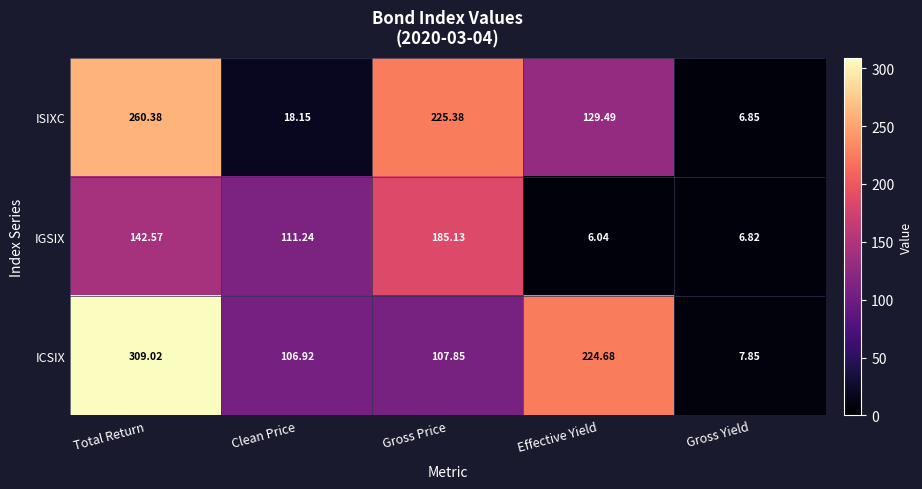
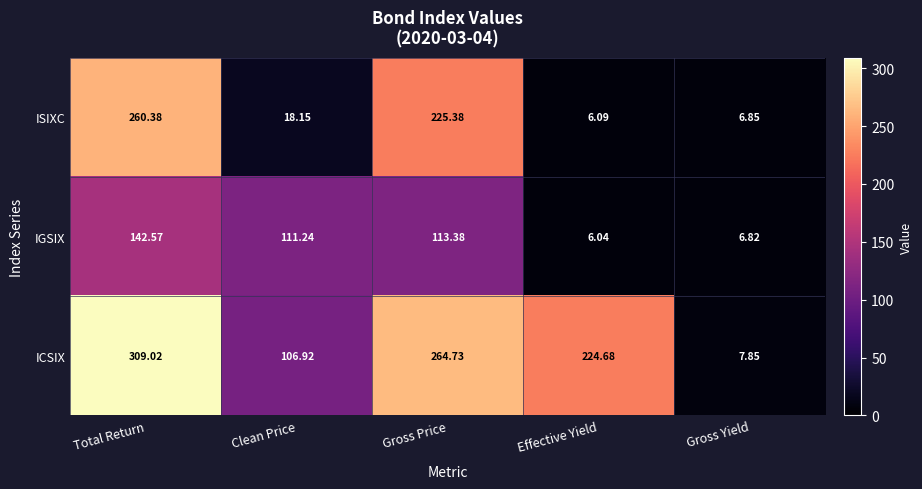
  {
    "ISIXC": {
      "Total Return": 260.38,
      "Clean Price": 18.15,
      "Gross Price": 225.38,
-     "Effective Yield": 129.49,
+     "Effective Yield": 6.09,
      "Gross Yield": 6.85
    },
    "IGSIX": {
      "Total Return": 142.57,
      "Clean Price": 111.24,
-     "Gross Price": 185.13,
+     "Gross Price": 113.38,
      "Effective Yield": 6.04,
      "Gross Yield": 6.82
    },
    "ICSIX": {
      "Total Return": 309.02,
      "Clean Price": 106.92,
-     "Gross Price": 107.85,
+     "Gross Price": 264.73,
      "Effective Yield": 224.68,
      "Gross Yield": 7.85
    }
  }
